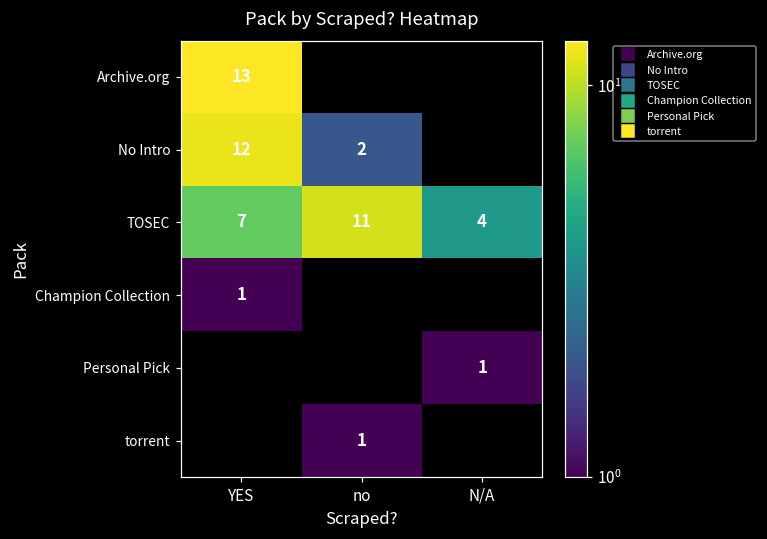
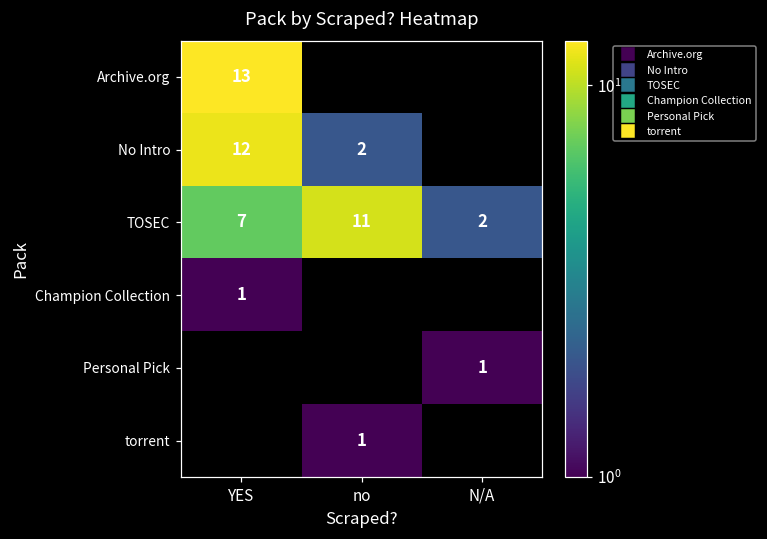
  {
    "Archive.org": {
      "YES": 13
    },
    "No Intro": {
      "YES": 12,
      "no": 2
    },
    "TOSEC": {
      "YES": 7,
      "no": 11,
-     "N/A": 4
+     "N/A": 2
    },
    "Champion Collection": {
      "YES": 1
    },
    "Personal Pick": {
      "N/A": 1
    },
    "torrent": {
      "no": 1
    }
  }
